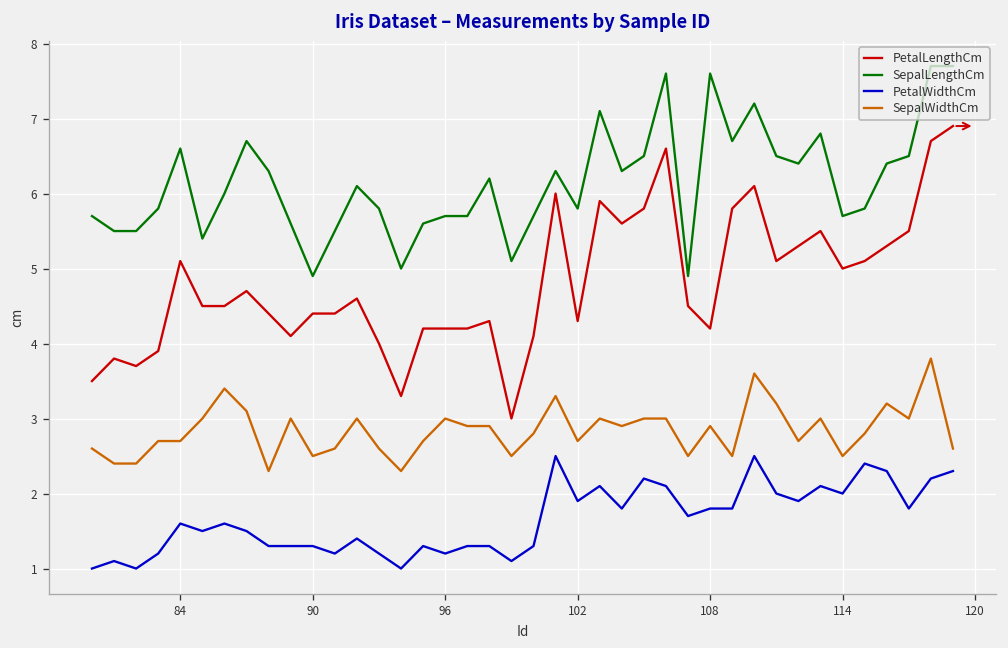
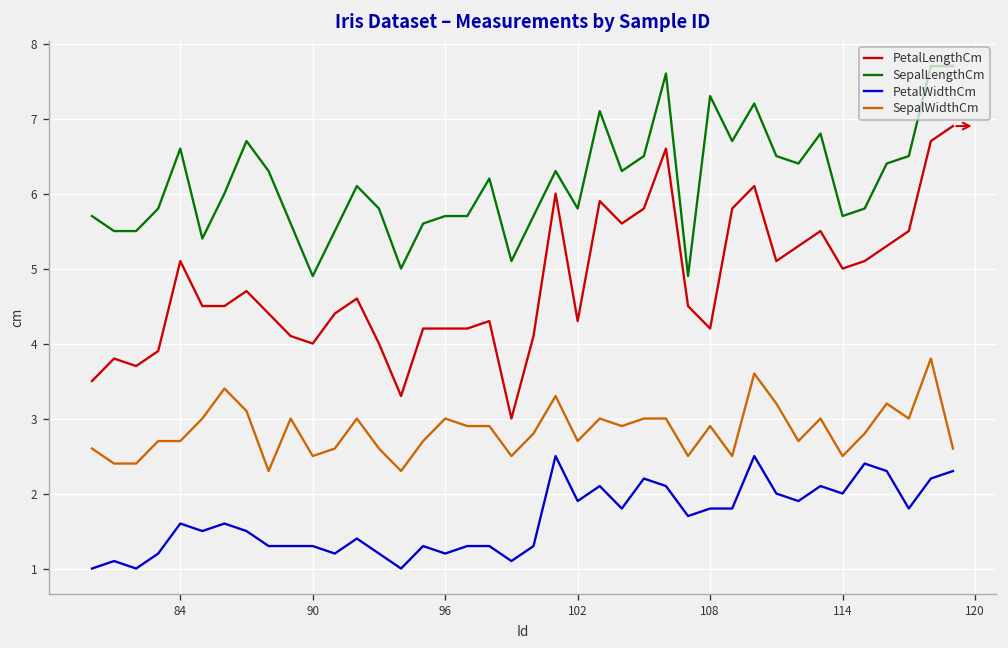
  {
    "PetalLengthCm": {
      "84": 5.1,
-     "90": 4.4,
+     "90": 4.0,
      "96": 4.2,
      "102": 4.3,
      "108": 4.2,
      "114": 5.0
    },
    "SepalLengthCm": {
      "84": 6.6,
      "90": 4.9,
      "96": 5.7,
      "102": 5.8,
-     "108": 7.6,
+     "108": 7.3,
      "114": 5.7
    },
    "PetalWidthCm": {
      "84": 1.6,
      "90": 1.3,
      "96": 1.2,
      "102": 1.9,
      "108": 1.8,
      "114": 2.0
    },
    "SepalWidthCm": {
      "84": 2.7,
      "90": 2.5,
      "96": 3.0,
      "102": 2.7,
      "108": 2.9,
      "114": 2.5
    }
  }
